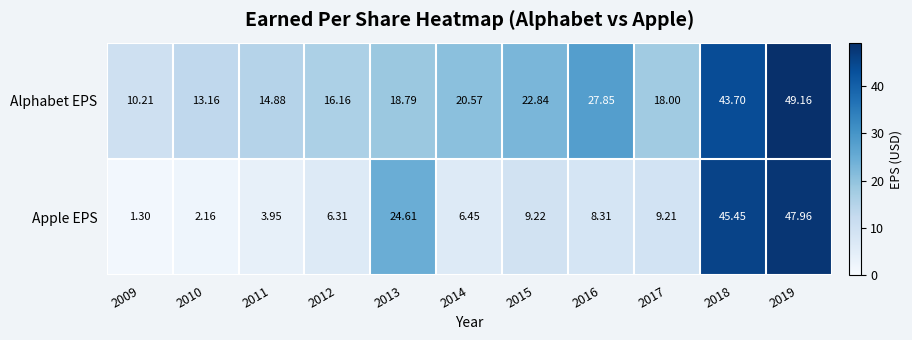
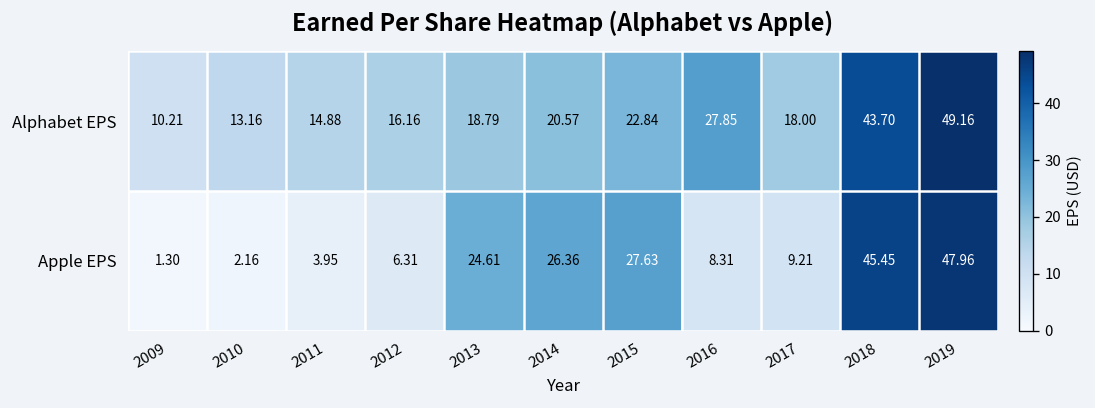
  {
    "Alphabet EPS": {
      "2009": 10.21,
      "2010": 13.16,
      "2011": 14.88,
      "2012": 16.16,
      "2013": 18.79,
      "2014": 20.57,
      "2015": 22.84,
      "2016": 27.85,
      "2017": 18.00,
      "2018": 43.70,
      "2019": 49.16
    },
    "Apple EPS": {
      "2009": 1.30,
      "2010": 2.16,
      "2011": 3.95,
      "2012": 6.31,
      "2013": 24.61,
-     "2014": 6.45,
-     "2015": 9.22,
+     "2014": 26.36,
+     "2015": 27.63,
      "2016": 8.31,
      "2017": 9.21,
      "2018": 45.45,
      "2019": 47.96
    }
  }
